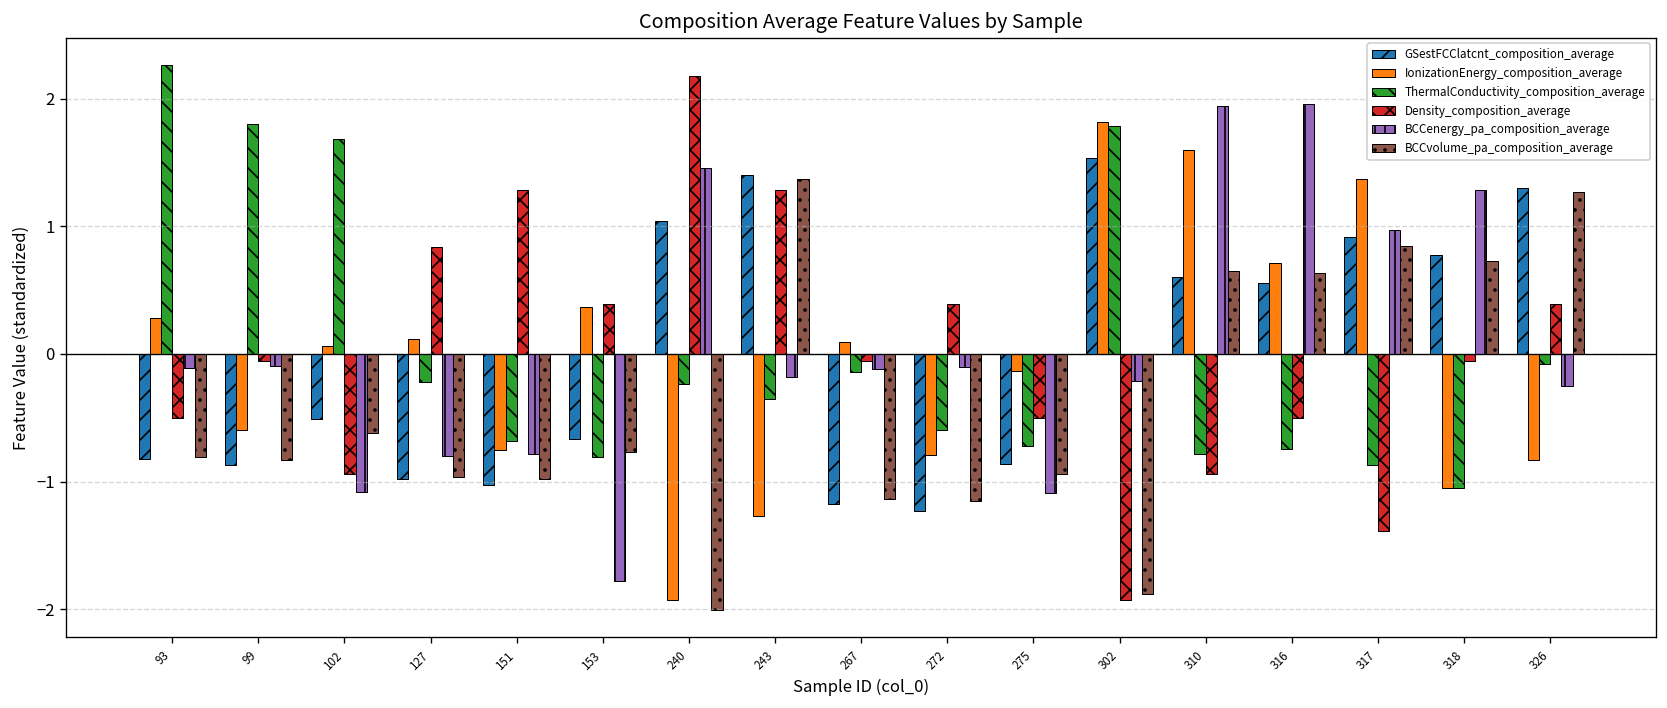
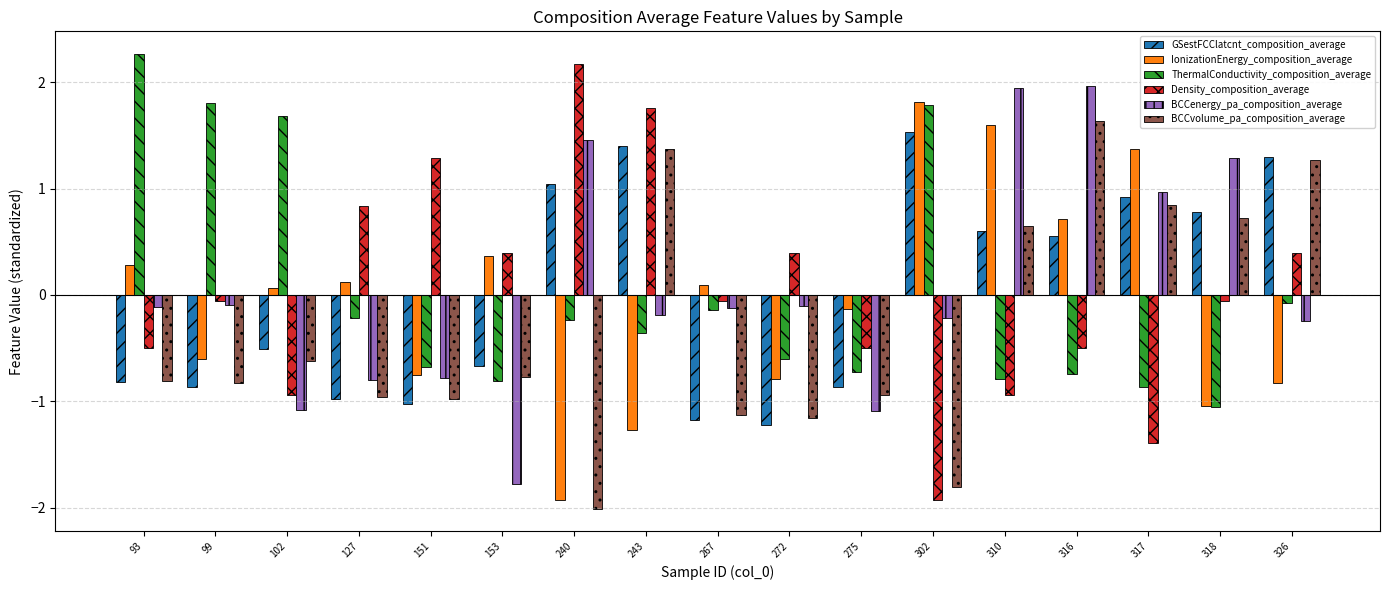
  {
    "GSestFCClatcnt_composition_average": {
      "93": -0.82,
      "99": -0.87,
      "102": -0.51,
      "127": -0.98,
      "151": -1.03,
      "153": -0.67,
      "240": 1.04,
      "243": 1.40,
      "267": -1.18,
      "272": -1.23,
      "275": -0.86,
      "302": 1.53,
      "310": 0.60,
      "316": 0.56,
      "317": 0.92,
      "318": 0.78,
      "326": 1.30
    },
    "IonizationEnergy_composition_average": {
      "93": 0.28,
      "99": -0.60,
      "102": 0.06,
      "127": 0.12,
      "151": -0.75,
      "153": 0.37,
      "240": -1.93,
      "243": -1.27,
      "267": 0.09,
      "272": -0.79,
      "275": -0.13,
      "302": 1.82,
      "310": 1.59,
      "316": 0.71,
      "317": 1.37,
      "318": -1.05,
      "326": -0.83
    },
    "ThermalConductivity_composition_average": {
      "93": 2.26,
      "99": 1.80,
      "102": 1.68,
      "127": -0.22,
      "151": -0.68,
      "153": -0.80,
      "240": -0.23,
      "243": -0.36,
      "267": -0.14,
      "272": -0.60,
      "275": -0.72,
      "302": 1.79,
      "310": -0.78,
      "316": -0.74,
      "317": -0.87,
      "318": -1.05,
      "326": -0.08
    },
    "Density_composition_average": {
      "93": -0.50,
      "99": -0.05,
      "102": -0.94,
      "127": 0.84,
      "151": 1.28,
      "153": 0.39,
      "240": 2.17,
-     "243": 1.28,
+     "243": 1.76,
      "267": -0.05,
      "272": 0.39,
      "275": -0.50,
      "302": -1.92,
      "310": -0.94,
      "316": -0.50,
      "317": -1.39,
      "318": -0.05,
      "326": 0.39
    },
    "BCCenergy_pa_composition_average": {
      "93": -0.11,
      "99": -0.09,
      "102": -1.08,
      "127": -0.80,
      "151": -0.78,
      "153": -1.77,
      "240": 1.46,
      "243": -0.18,
      "267": -0.12,
      "272": -0.10,
      "275": -1.09,
      "302": -0.21,
      "310": 1.94,
      "316": 1.96,
      "317": 0.97,
      "318": 1.28,
      "326": -0.25
    },
    "BCCvolume_pa_composition_average": {
      "93": -0.81,
      "99": -0.83,
      "102": -0.62,
      "127": -0.96,
      "151": -0.98,
      "153": -0.77,
      "240": -2.01,
      "243": 1.37,
      "267": -1.13,
      "272": -1.15,
      "275": -0.94,
-     "302": -1.88,
+     "302": -1.80,
      "310": 0.65,
-     "316": 0.63,
+     "316": 1.64,
      "317": 0.84,
      "318": 0.73,
      "326": 1.26
    }
  }
